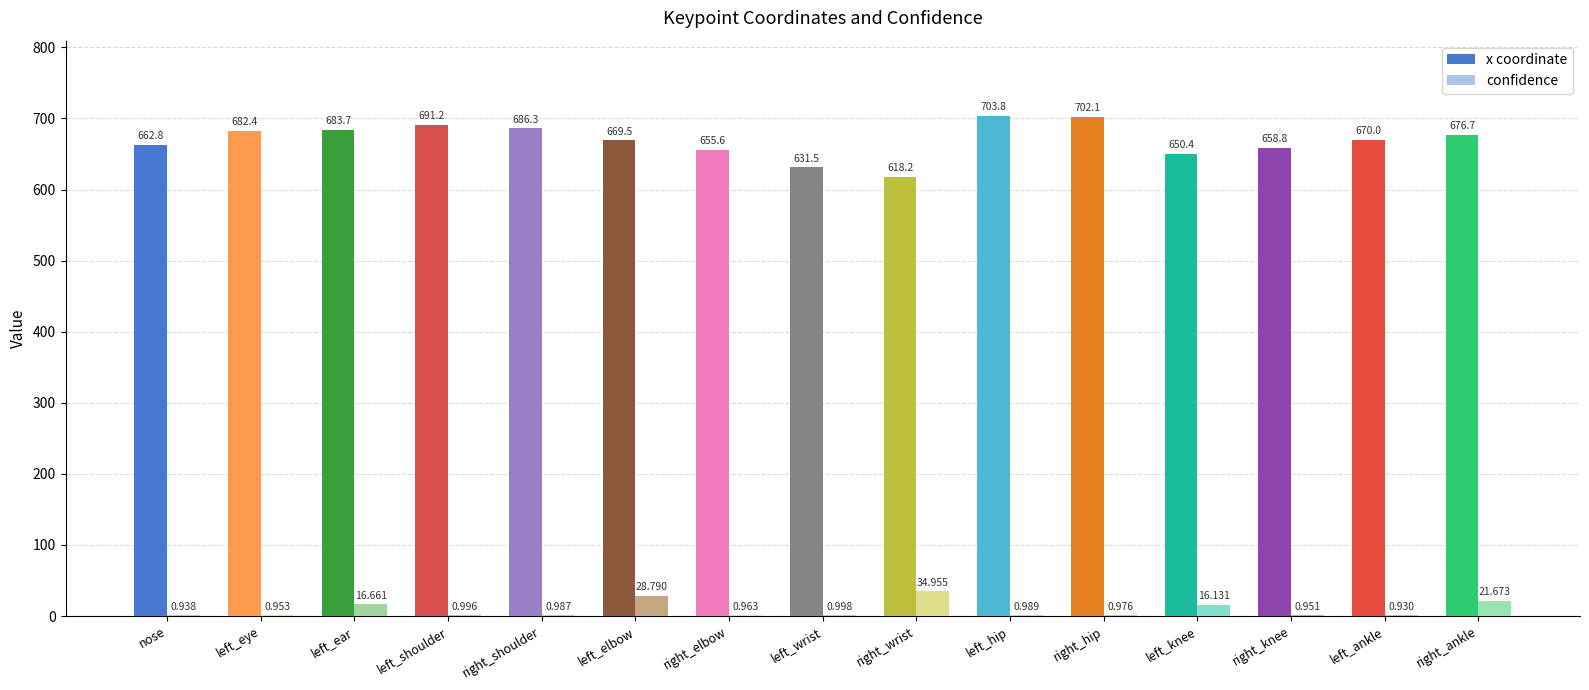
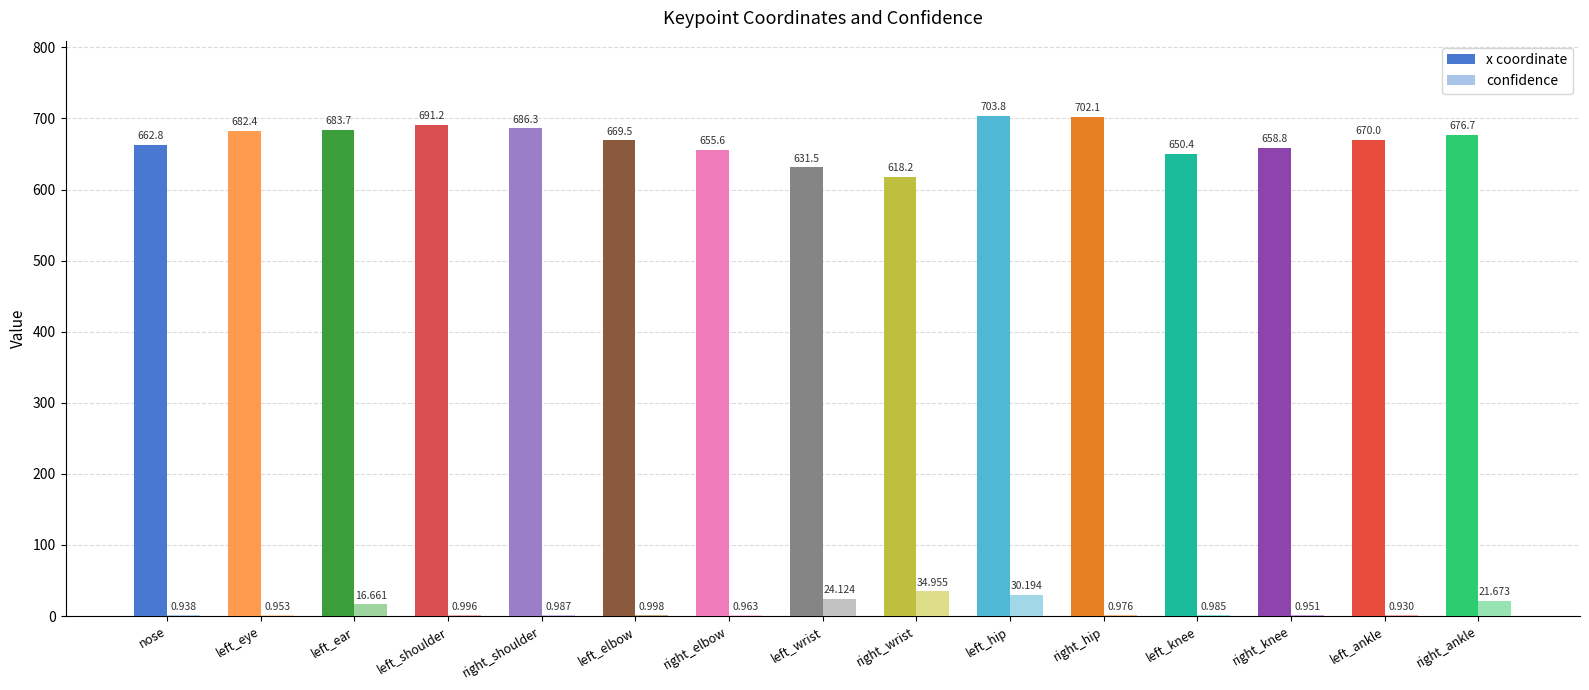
  {
    "x coordinate": {
      "nose": 662.8,
      "left_eye": 682.4,
      "left_ear": 683.7,
      "left_shoulder": 691.2,
      "right_shoulder": 686.3,
      "left_elbow": 669.5,
      "right_elbow": 655.6,
      "left_wrist": 631.5,
      "right_wrist": 618.2,
      "left_hip": 703.8,
      "right_hip": 702.1,
      "left_knee": 650.4,
      "right_knee": 658.8,
      "left_ankle": 670.0,
      "right_ankle": 676.7
    },
    "confidence": {
      "nose": 0.938,
      "left_eye": 0.953,
      "left_ear": 16.661,
      "left_shoulder": 0.996,
      "right_shoulder": 0.987,
-     "left_elbow": 28.790,
+     "left_elbow": 0.998,
      "right_elbow": 0.963,
-     "left_wrist": 0.998,
+     "left_wrist": 24.124,
      "right_wrist": 34.955,
-     "left_hip": 0.989,
+     "left_hip": 30.194,
      "right_hip": 0.976,
-     "left_knee": 16.131,
+     "left_knee": 0.985,
      "right_knee": 0.951,
      "left_ankle": 0.930,
      "right_ankle": 21.673
    }
  }
